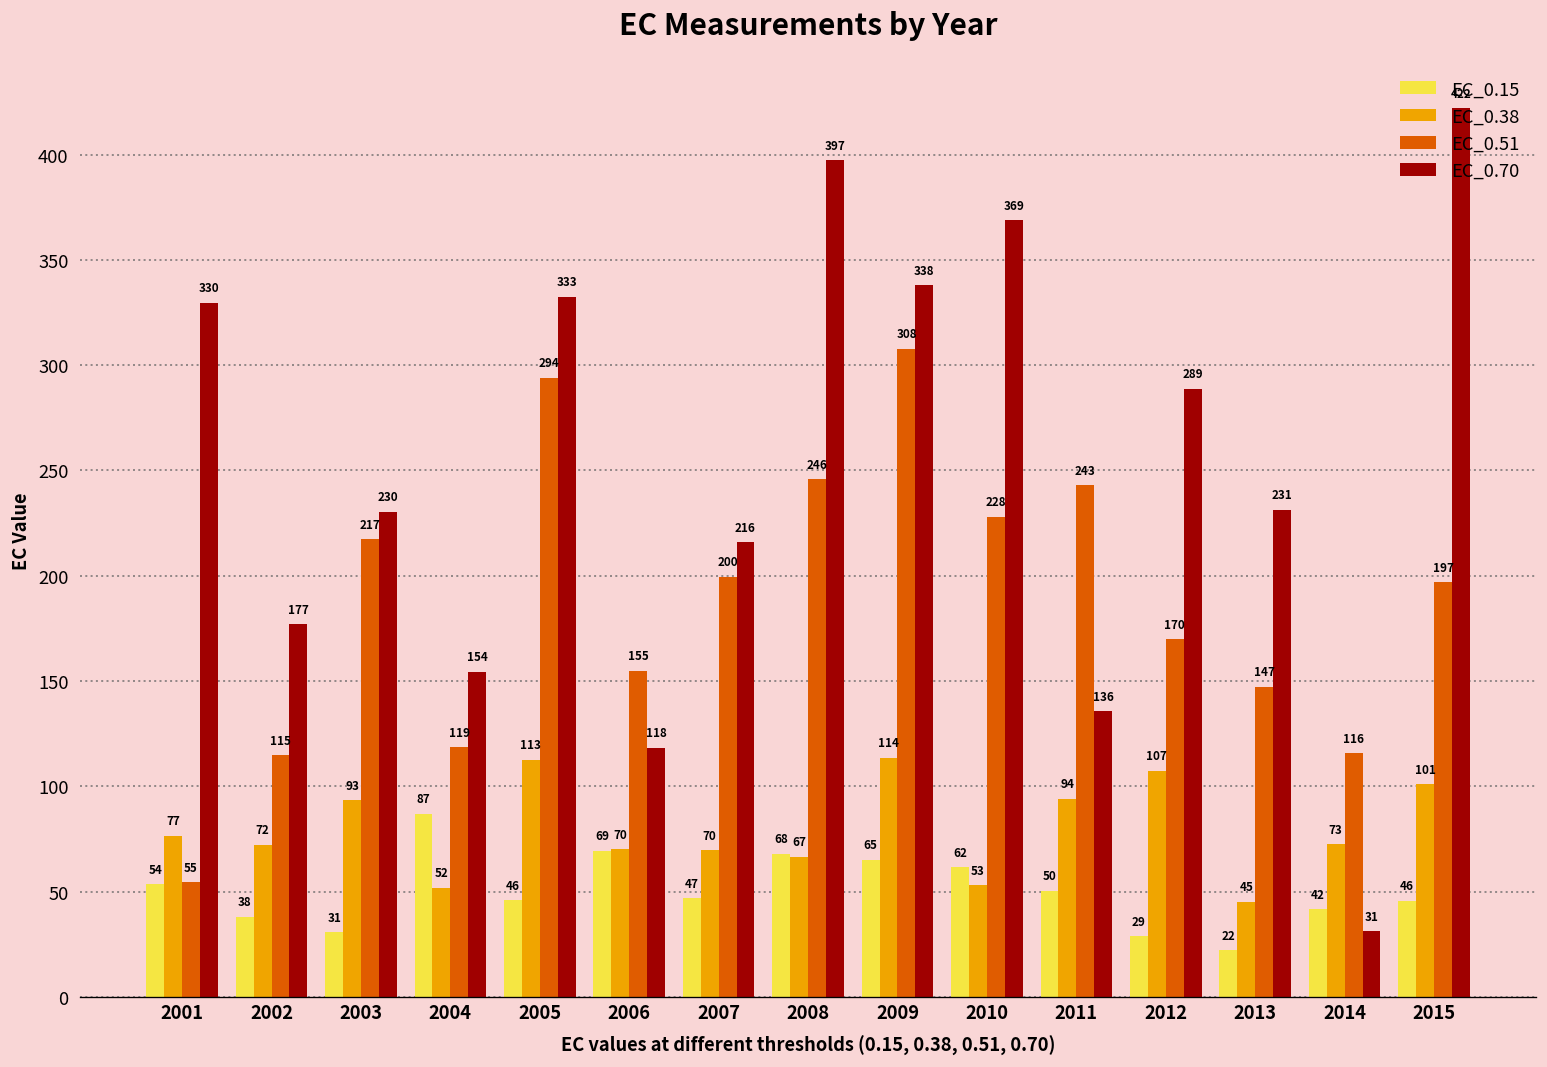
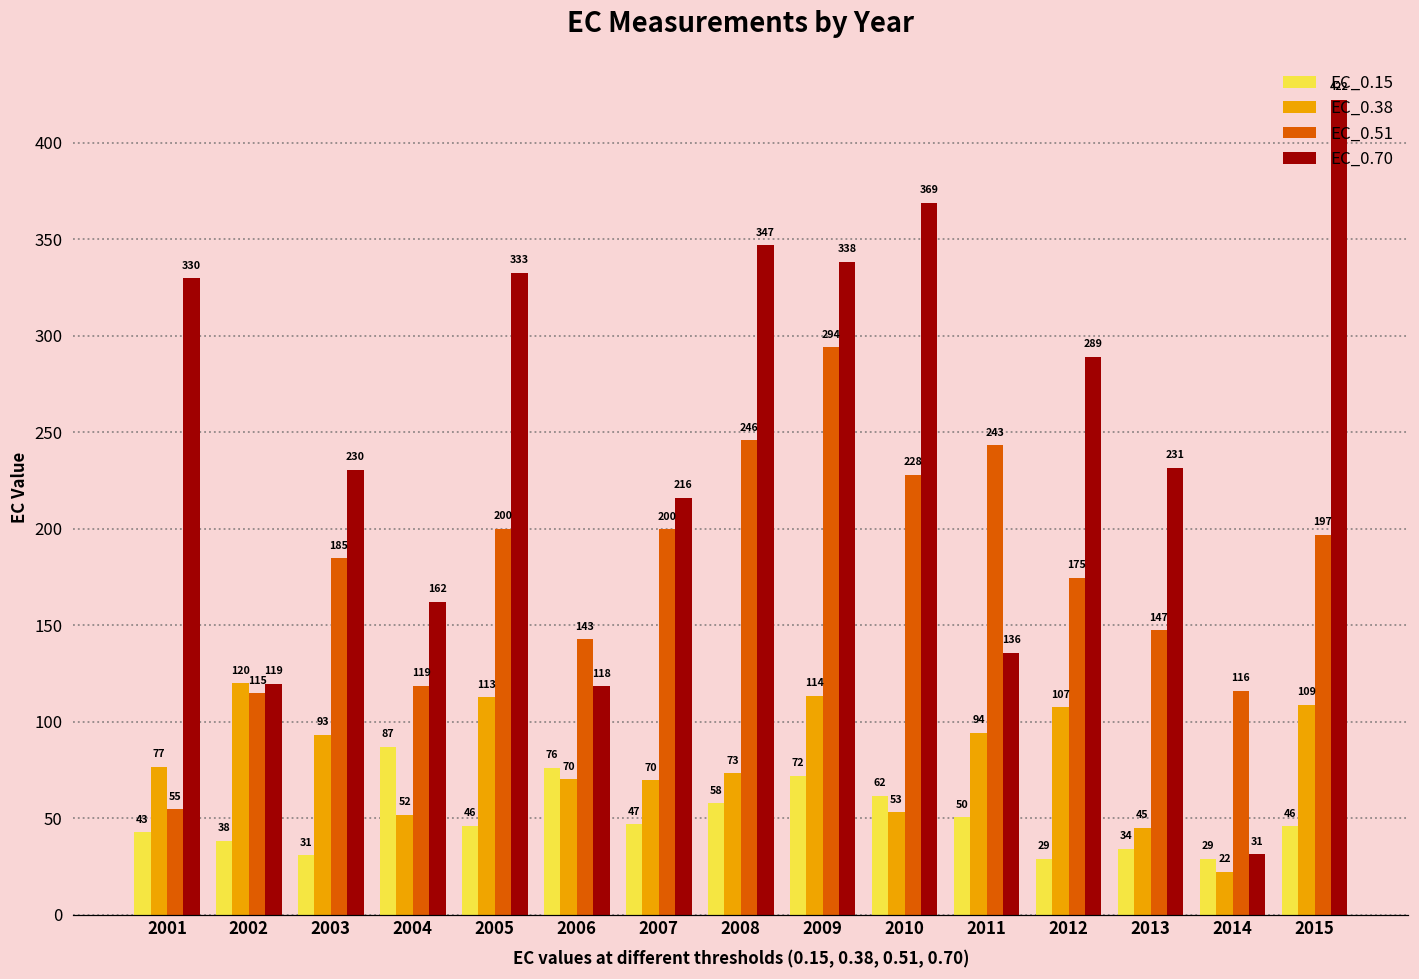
  {
    "EC_0.15": {
-     "2001": 54,
+     "2001": 43,
      "2002": 38,
      "2003": 31,
      "2004": 87,
      "2005": 46,
-     "2006": 69,
+     "2006": 76,
      "2007": 47,
-     "2008": 68,
-     "2009": 65,
+     "2008": 58,
+     "2009": 72,
      "2010": 62,
      "2011": 50,
      "2012": 29,
-     "2013": 22,
-     "2014": 42,
+     "2013": 34,
+     "2014": 29,
      "2015": 46
    },
    "EC_0.38": {
      "2001": 77,
-     "2002": 72,
+     "2002": 120,
      "2003": 93,
      "2004": 52,
      "2005": 113,
      "2006": 70,
      "2007": 70,
-     "2008": 67,
+     "2008": 73,
      "2009": 114,
      "2010": 53,
      "2011": 94,
      "2012": 107,
      "2013": 45,
-     "2014": 73,
-     "2015": 101
+     "2014": 22,
+     "2015": 109
    },
    "EC_0.51": {
      "2001": 55,
      "2002": 115,
-     "2003": 217,
+     "2003": 185,
      "2004": 119,
-     "2005": 294,
-     "2006": 155,
+     "2005": 200,
+     "2006": 143,
      "2007": 200,
      "2008": 246,
-     "2009": 308,
+     "2009": 294,
      "2010": 228,
      "2011": 243,
-     "2012": 170,
+     "2012": 175,
      "2013": 147,
      "2014": 116,
      "2015": 197
    },
    "EC_0.70": {
      "2001": 330,
-     "2002": 177,
+     "2002": 119,
      "2003": 230,
-     "2004": 154,
+     "2004": 162,
      "2005": 333,
      "2006": 118,
      "2007": 216,
-     "2008": 397,
+     "2008": 347,
      "2009": 338,
      "2010": 369,
      "2011": 136,
      "2012": 289,
      "2013": 231,
      "2014": 31,
      "2015": 422
    }
  }
